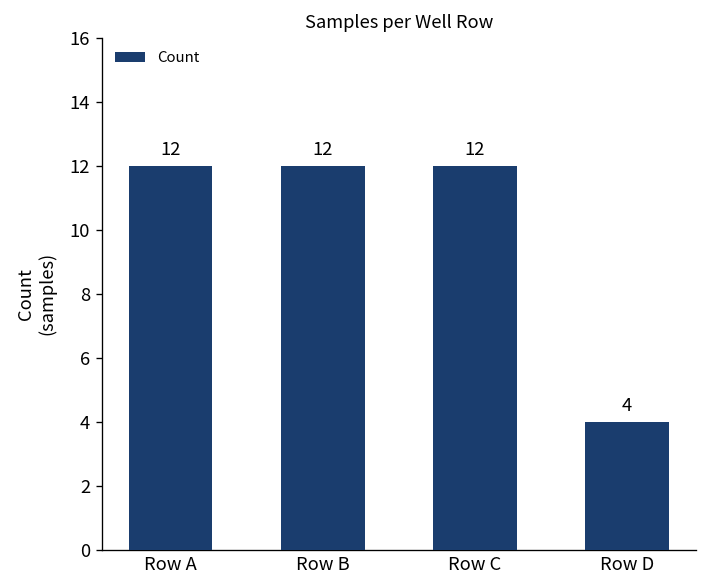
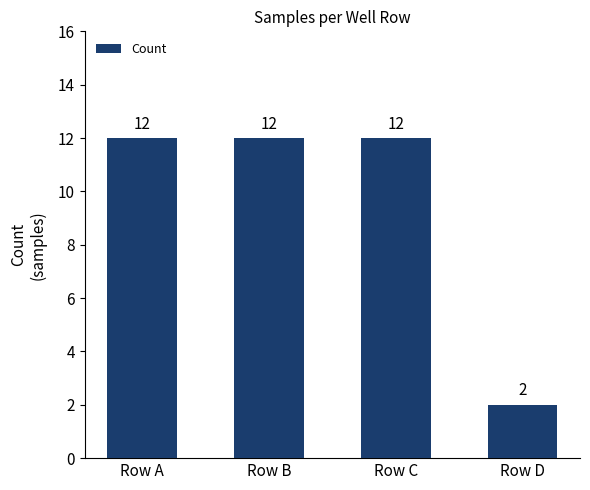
  {
    "Row A": 12,
    "Row B": 12,
    "Row C": 12,
-   "Row D": 4
+   "Row D": 2
  }
